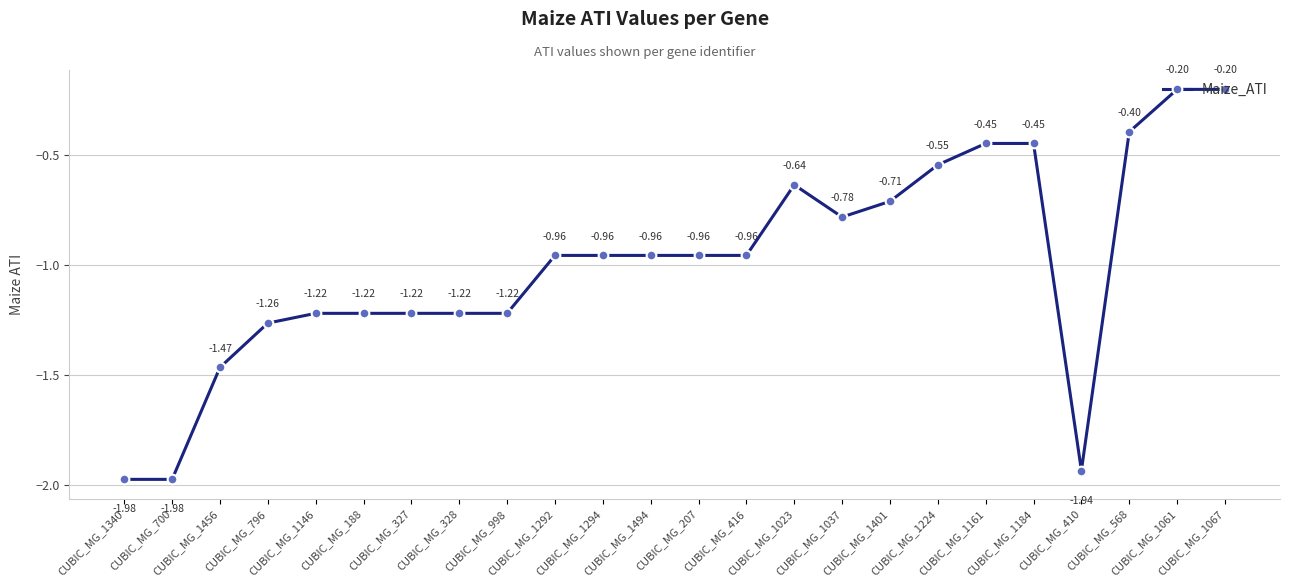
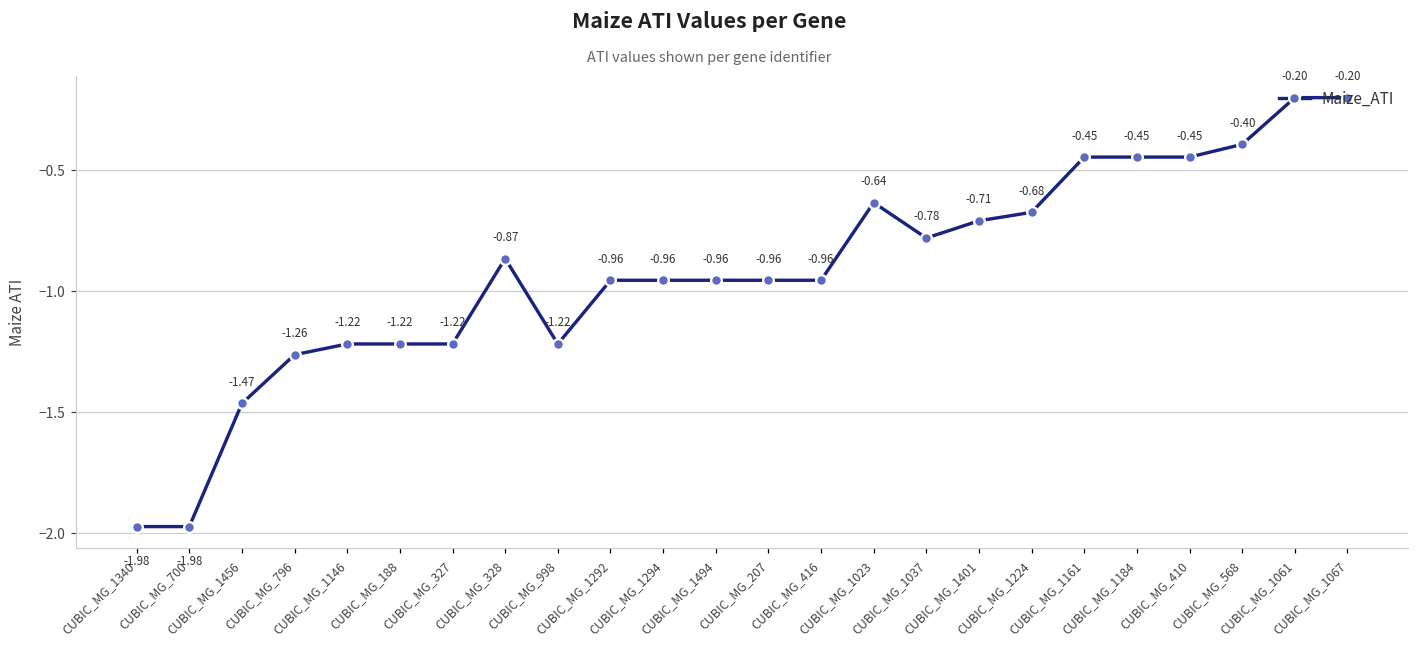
  {
    "CUBIC_MG_1340": -1.98,
    "CUBIC_MG_700": -1.98,
    "CUBIC_MG_1456": -1.47,
    "CUBIC_MG_796": -1.26,
    "CUBIC_MG_1146": -1.22,
    "CUBIC_MG_188": -1.22,
    "CUBIC_MG_327": -1.22,
-   "CUBIC_MG_328": -1.22,
+   "CUBIC_MG_328": -0.87,
    "CUBIC_MG_998": -1.22,
    "CUBIC_MG_1292": -0.96,
    "CUBIC_MG_1294": -0.96,
    "CUBIC_MG_1494": -0.96,
    "CUBIC_MG_207": -0.96,
    "CUBIC_MG_416": -0.96,
    "CUBIC_MG_1023": -0.64,
    "CUBIC_MG_1037": -0.78,
    "CUBIC_MG_1401": -0.71,
-   "CUBIC_MG_1224": -0.55,
+   "CUBIC_MG_1224": -0.68,
    "CUBIC_MG_1161": -0.45,
    "CUBIC_MG_1184": -0.45,
-   "CUBIC_MG_410": -1.94,
+   "CUBIC_MG_410": -0.45,
    "CUBIC_MG_568": -0.40,
    "CUBIC_MG_1061": -0.20,
    "CUBIC_MG_1067": -0.20
  }
